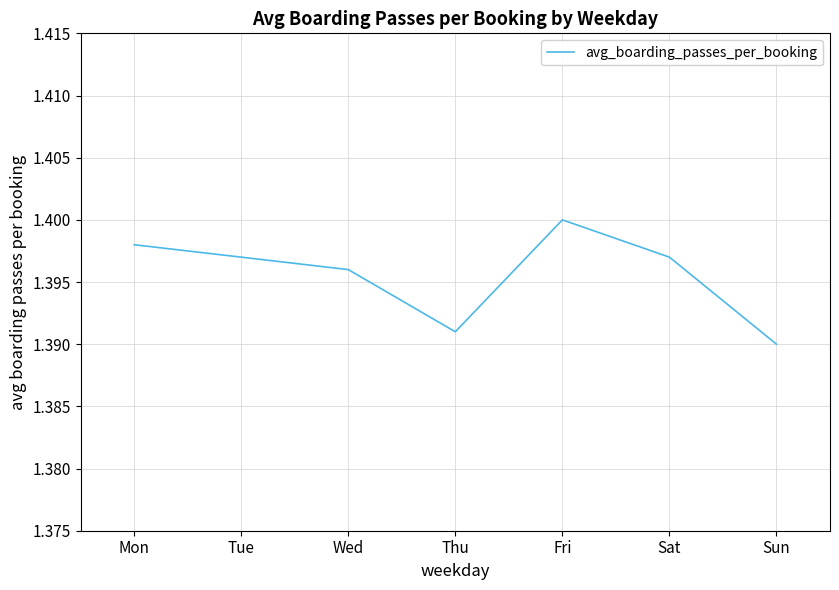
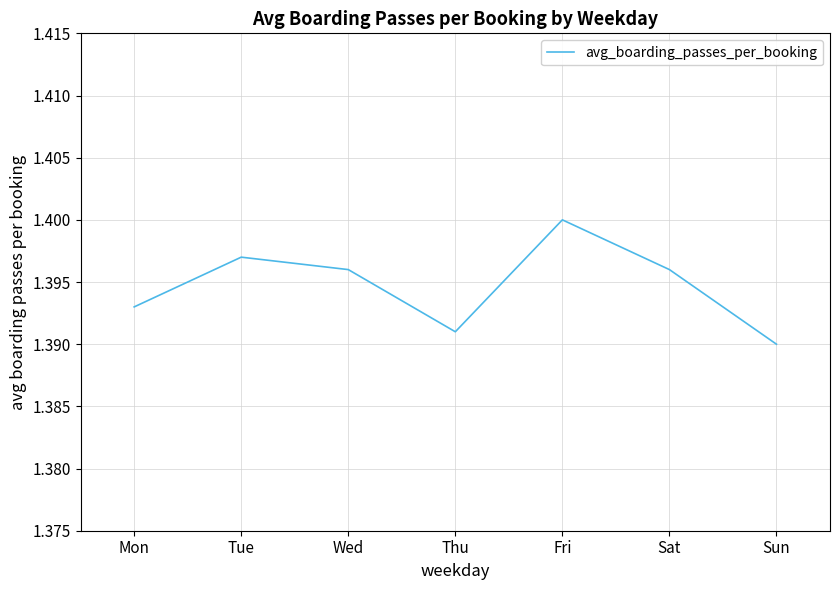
  {
-   "Mon": 1.398,
+   "Mon": 1.393,
    "Tue": 1.397,
    "Wed": 1.396,
    "Thu": 1.391,
    "Fri": 1.400,
-   "Sat": 1.397,
+   "Sat": 1.396,
    "Sun": 1.390
  }
